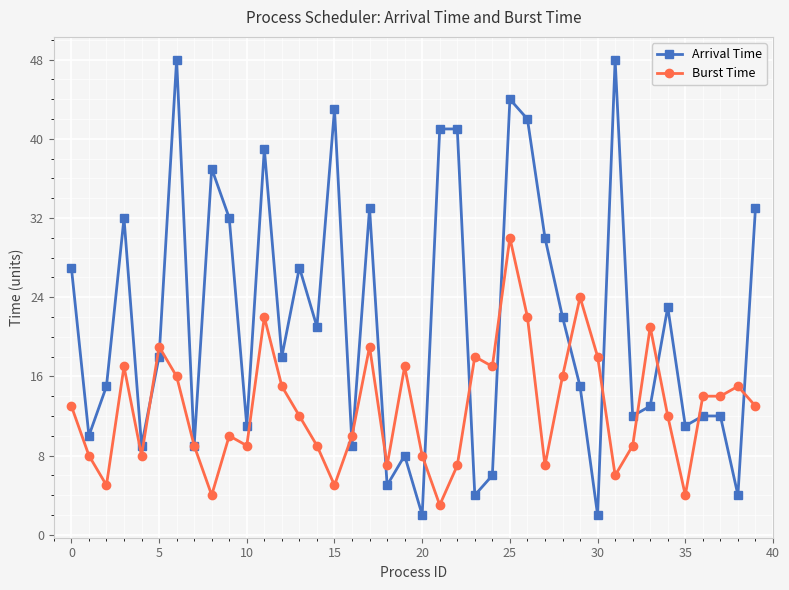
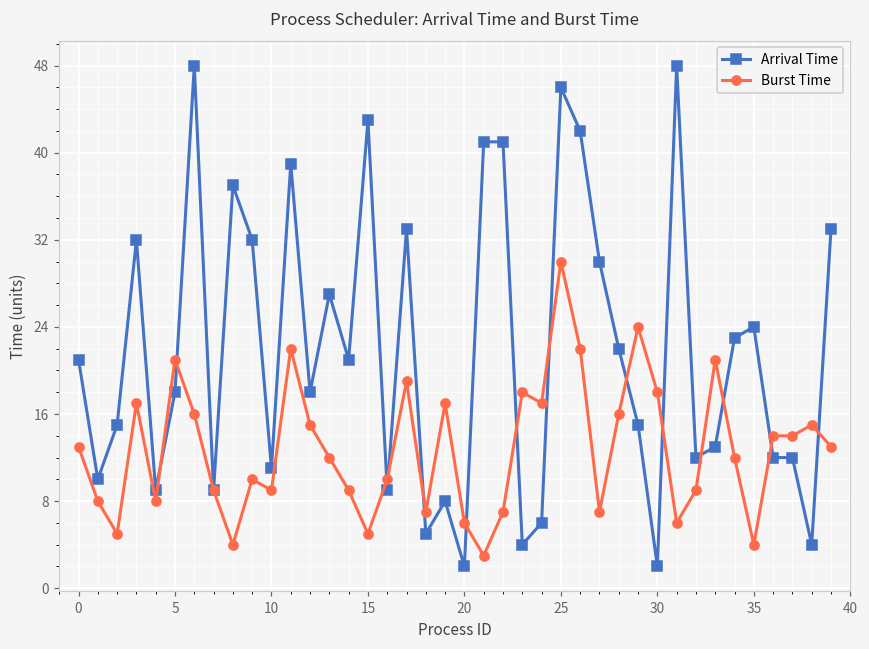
  {
    "Arrival Time": {
-     "0": 27,
+     "0": 21,
      "5": 18,
      "10": 11,
      "15": 43,
      "20": 2,
-     "25": 44,
+     "25": 46,
      "30": 2,
-     "35": 11
+     "35": 24
    },
    "Burst Time": {
      "0": 13,
-     "5": 19,
+     "5": 21,
      "10": 9,
      "15": 5,
-     "20": 8,
+     "20": 6,
      "25": 30,
      "30": 18,
      "35": 4
    }
  }
